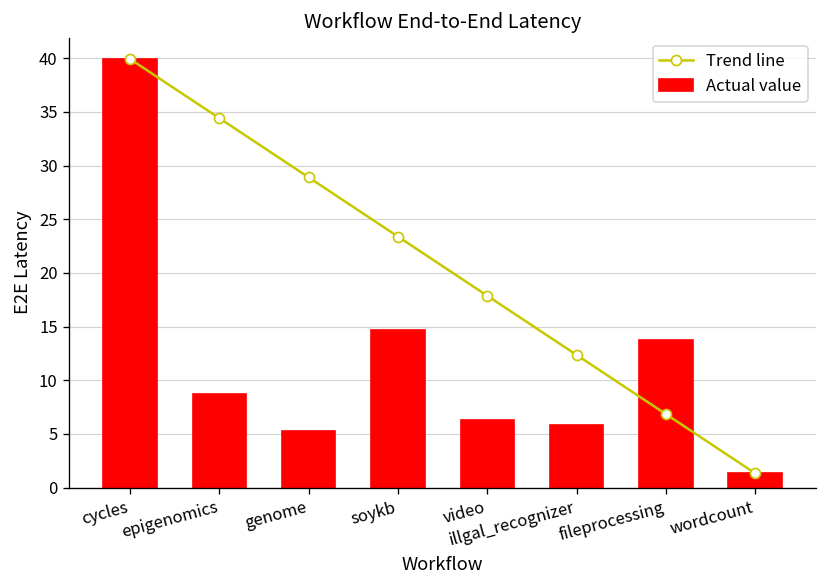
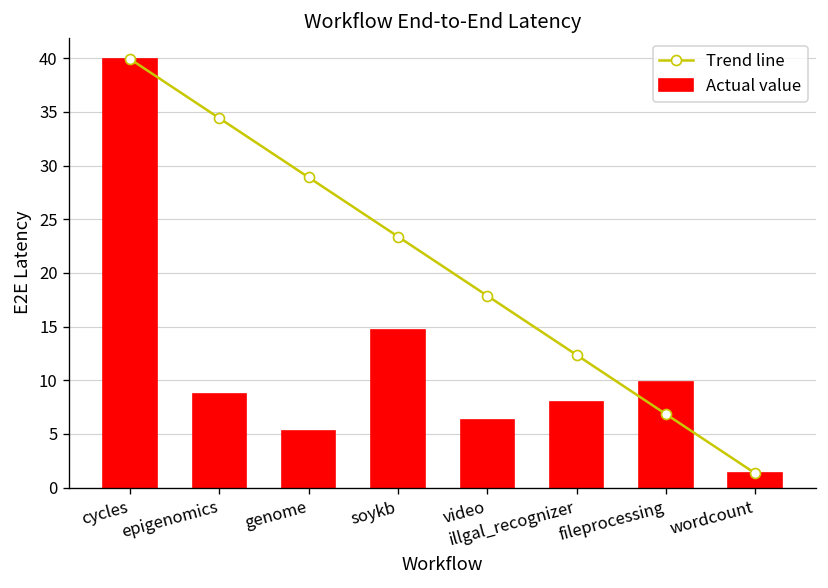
  {
    "Trend line": {
      "cycles": 40,
      "epigenomics": 34,
      "genome": 29,
      "soykb": 23,
      "video": 18,
      "illgal_recognizer": 12,
      "fileprocessing": 7,
      "wordcount": 1
    },
    "Actual value": {
      "cycles": 40,
      "epigenomics": 9,
      "genome": 5,
      "soykb": 15,
      "video": 6,
-     "illgal_recognizer": 6,
-     "fileprocessing": 14,
+     "illgal_recognizer": 8,
+     "fileprocessing": 10,
      "wordcount": 1
    }
  }
